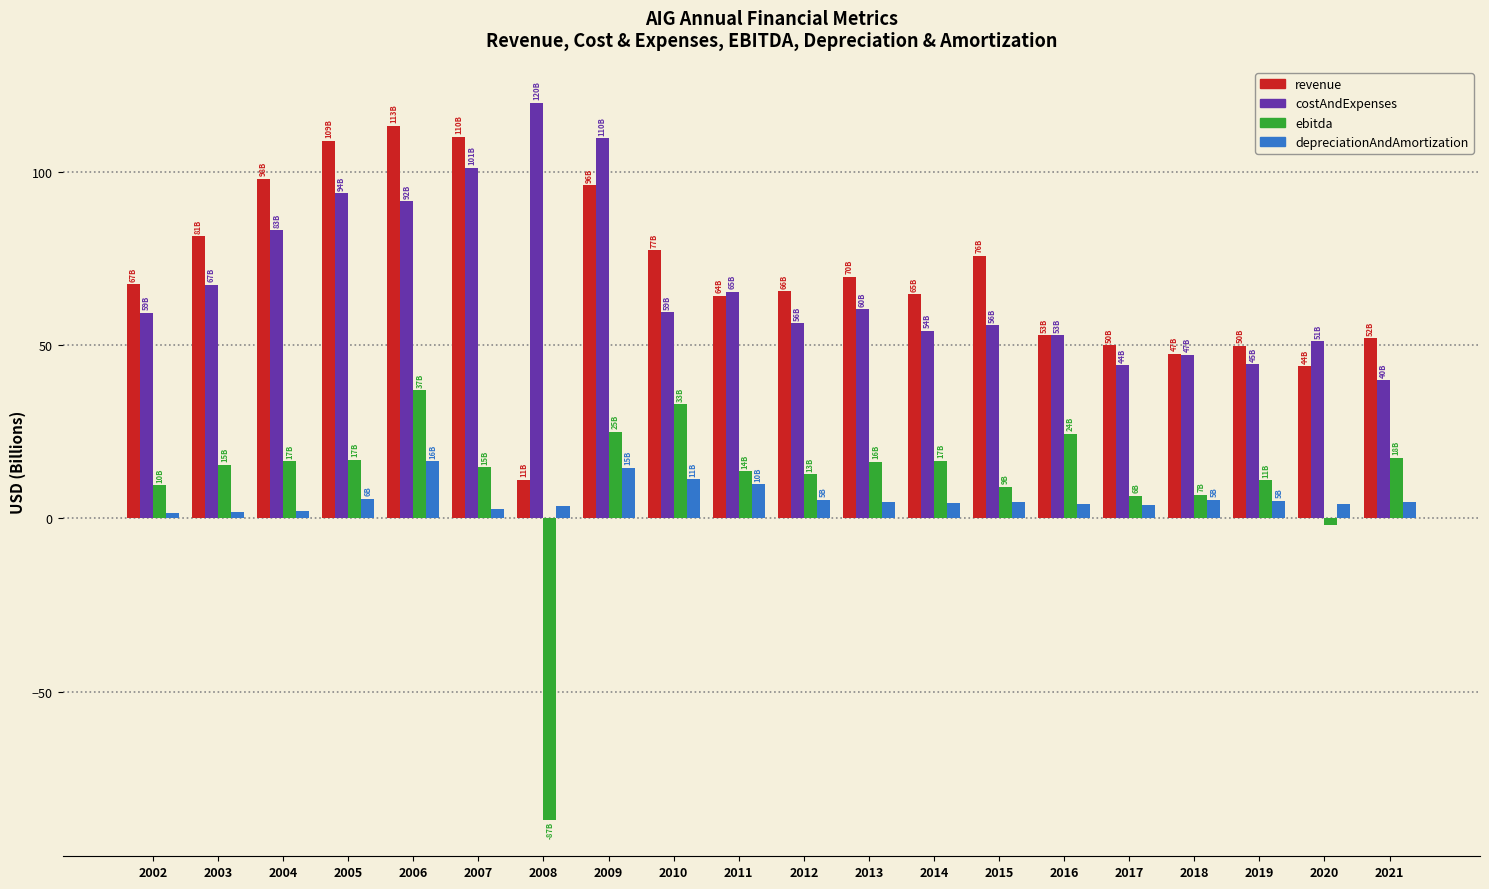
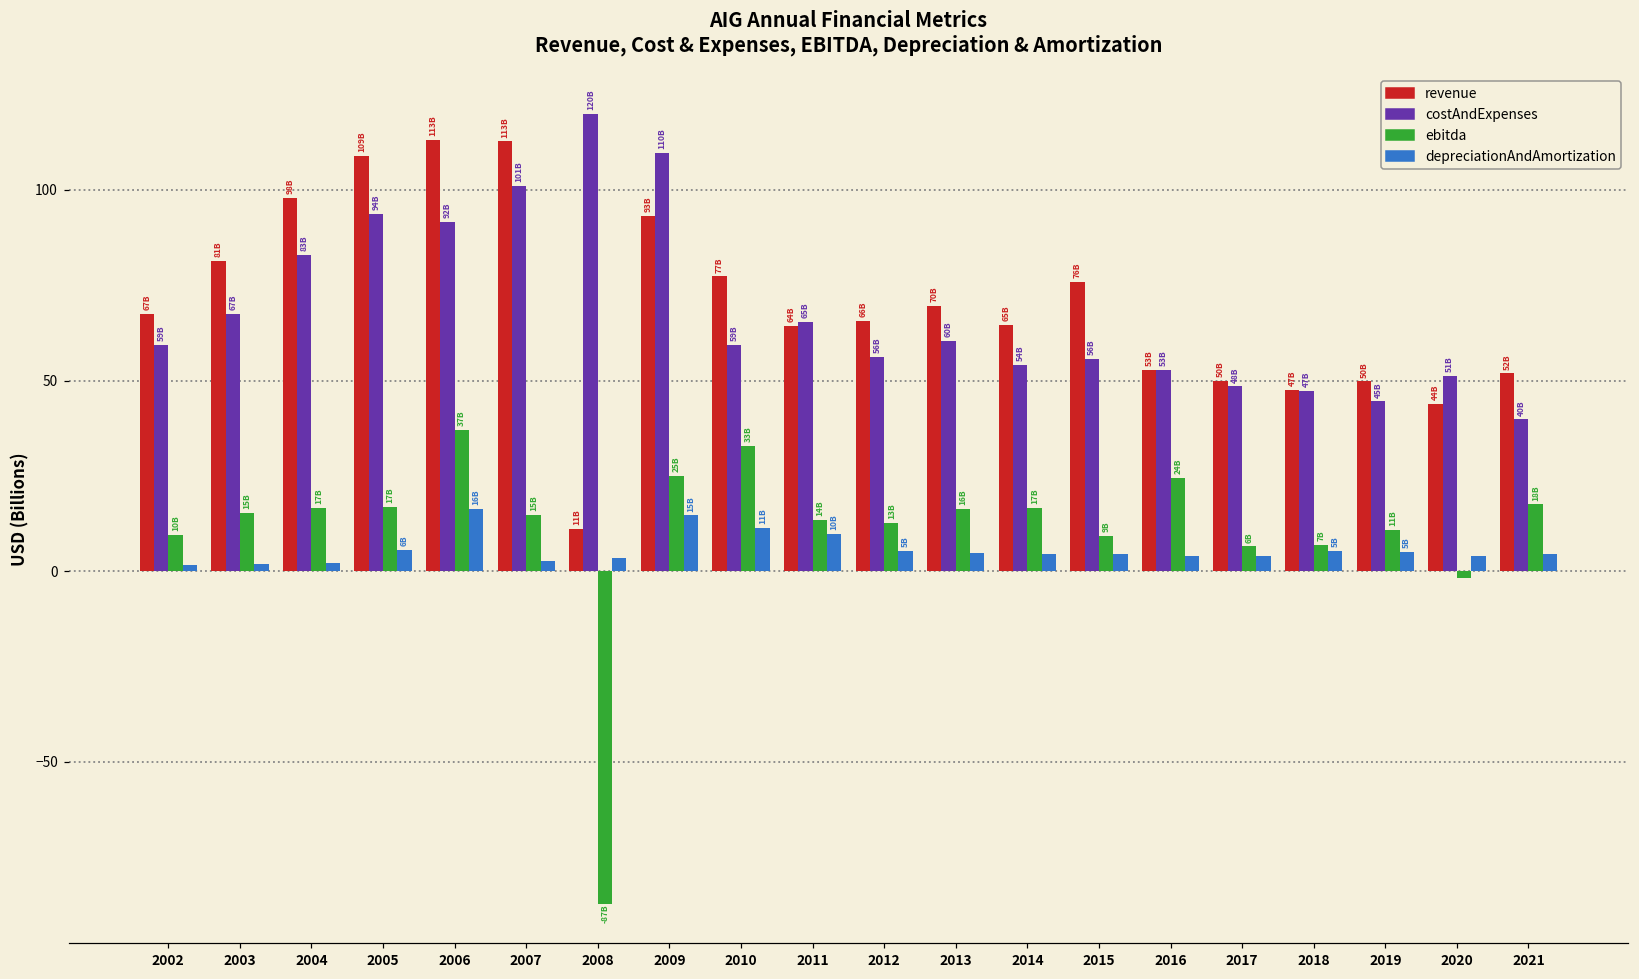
  {
    "revenue": {
      "2002": "67B",
      "2003": "81B",
      "2004": "98B",
      "2005": "109B",
      "2006": "113B",
-     "2007": "110B",
+     "2007": "113B",
      "2008": "11B",
-     "2009": "96B",
+     "2009": "93B",
      "2010": "77B",
      "2011": "64B",
      "2012": "66B",
      "2013": "70B",
      "2014": "65B",
      "2015": "76B",
      "2016": "53B",
      "2017": "50B",
      "2018": "47B",
      "2019": "50B",
      "2020": "44B",
      "2021": "52B"
    },
    "costAndExpenses": {
      "2002": "59B",
      "2003": "67B",
      "2004": "83B",
      "2005": "94B",
      "2006": "92B",
      "2007": "101B",
      "2008": "120B",
      "2009": "110B",
      "2010": "59B",
      "2011": "65B",
      "2012": "56B",
      "2013": "60B",
      "2014": "54B",
      "2015": "56B",
      "2016": "53B",
-     "2017": "44B",
+     "2017": "48B",
      "2018": "47B",
      "2019": "45B",
      "2020": "51B",
      "2021": "40B"
    },
    "ebitda": {
      "2002": "10B",
      "2003": "15B",
      "2004": "17B",
      "2005": "17B",
      "2006": "37B",
      "2007": "15B",
      "2008": "-87B",
      "2009": "25B",
      "2010": "33B",
      "2011": "14B",
      "2012": "13B",
      "2013": "16B",
      "2014": "17B",
      "2015": "9B",
      "2016": "24B",
      "2017": "6B",
      "2018": "7B",
      "2019": "11B",
      "2021": "18B"
    },
    "depreciationAndAmortization": {
      "2005": "6B",
      "2006": "16B",
      "2009": "15B",
      "2010": "11B",
      "2011": "10B",
      "2012": "5B",
      "2018": "5B",
      "2019": "5B"
    }
  }
